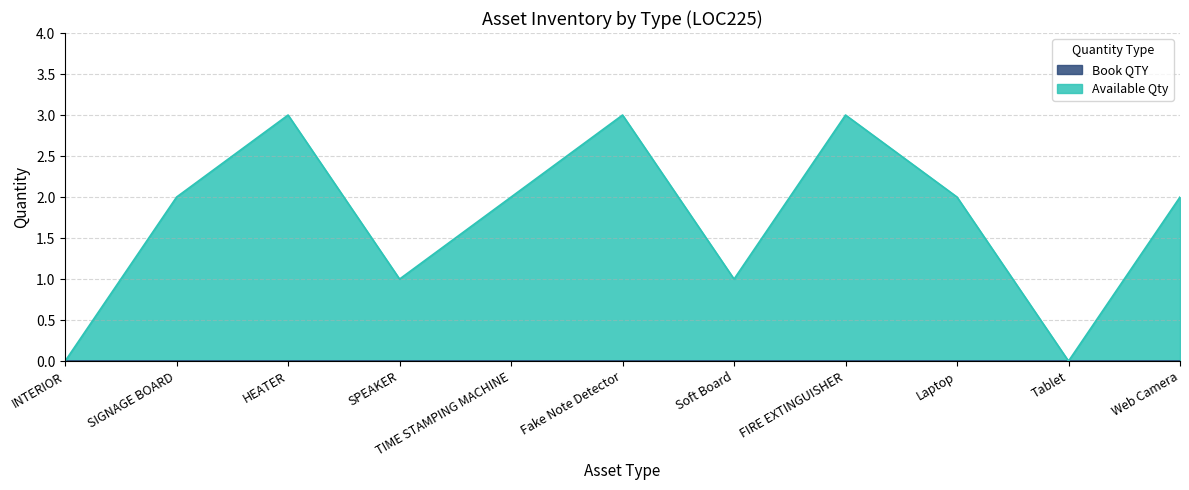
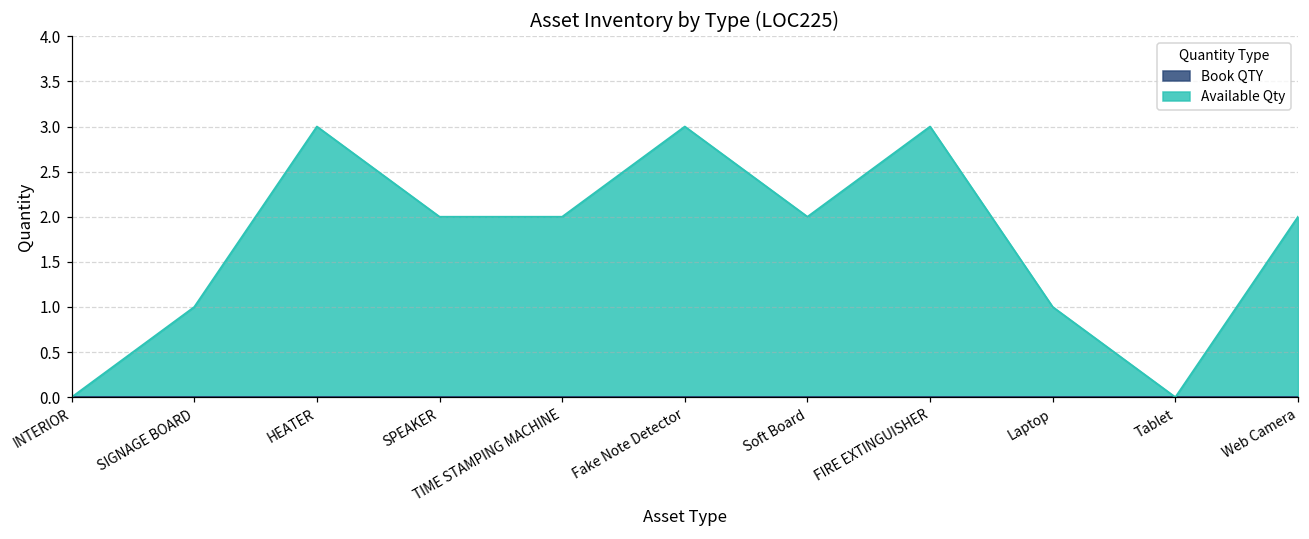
  {
    "Book QTY": {
      "SIGNAGE BOARD": 0,
      "HEATER": 0,
      "SPEAKER": 0,
      "TIME STAMPING MACHINE": 0,
      "Fake Note Detector": 0,
      "Soft Board": 0,
      "FIRE EXTINGUISHER": 0,
      "Laptop": 0,
      "Web Camera": 0
    },
    "Available Qty": {
-     "SIGNAGE BOARD": 2,
+     "SIGNAGE BOARD": 1,
      "HEATER": 3,
-     "SPEAKER": 1,
+     "SPEAKER": 2,
      "TIME STAMPING MACHINE": 2,
      "Fake Note Detector": 3,
-     "Soft Board": 1,
+     "Soft Board": 2,
      "FIRE EXTINGUISHER": 3,
-     "Laptop": 2,
+     "Laptop": 1,
      "Web Camera": 2
    }
  }
